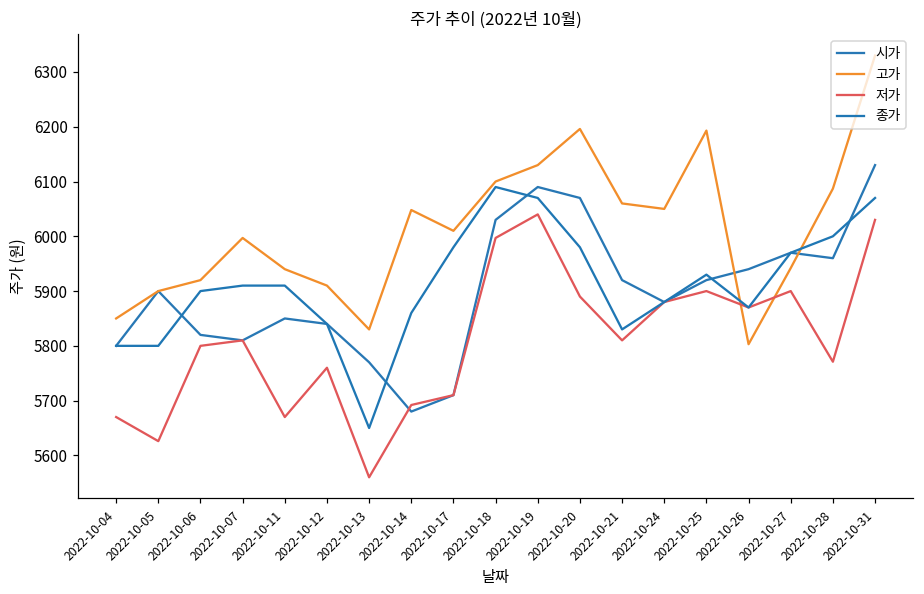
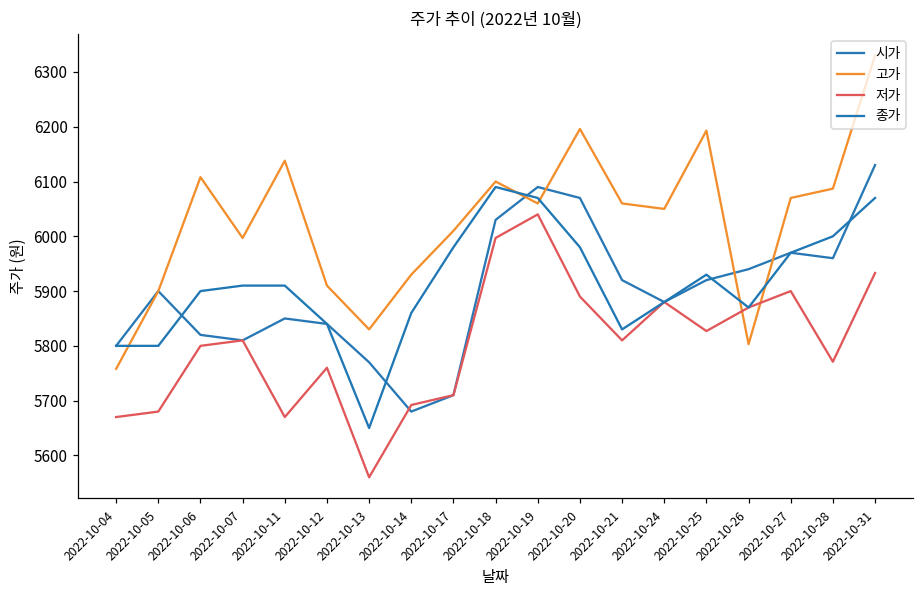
  {
    "고가": {
-     "2022-10-04": 5850,
-     "2022-10-06": 5920,
+     "2022-10-04": 5760,
+     "2022-10-06": 6110,
      "2022-10-07": 6000,
-     "2022-10-11": 5940,
+     "2022-10-11": 6140,
      "2022-10-12": 5910,
      "2022-10-13": 5830,
-     "2022-10-14": 6050,
+     "2022-10-14": 5930,
      "2022-10-17": 6010,
      "2022-10-18": 6100,
-     "2022-10-19": 6130,
+     "2022-10-19": 6060,
      "2022-10-20": 6200,
      "2022-10-21": 6060,
      "2022-10-24": 6050,
      "2022-10-25": 6190,
      "2022-10-26": 5800,
-     "2022-10-27": 5940,
+     "2022-10-27": 6070,
      "2022-10-28": 6090
    },
    "저가": {
      "2022-10-04": 5670,
-     "2022-10-05": 5630,
+     "2022-10-05": 5680,
      "2022-10-06": 5800,
      "2022-10-11": 5670,
      "2022-10-12": 5760,
      "2022-10-13": 5560,
      "2022-10-14": 5690,
      "2022-10-18": 6000,
      "2022-10-19": 6040,
      "2022-10-20": 5890,
      "2022-10-21": 5810,
-     "2022-10-25": 5900,
+     "2022-10-25": 5830,
      "2022-10-27": 5900,
      "2022-10-28": 5770,
-     "2022-10-31": 6030
+     "2022-10-31": 5930
    }
  }
